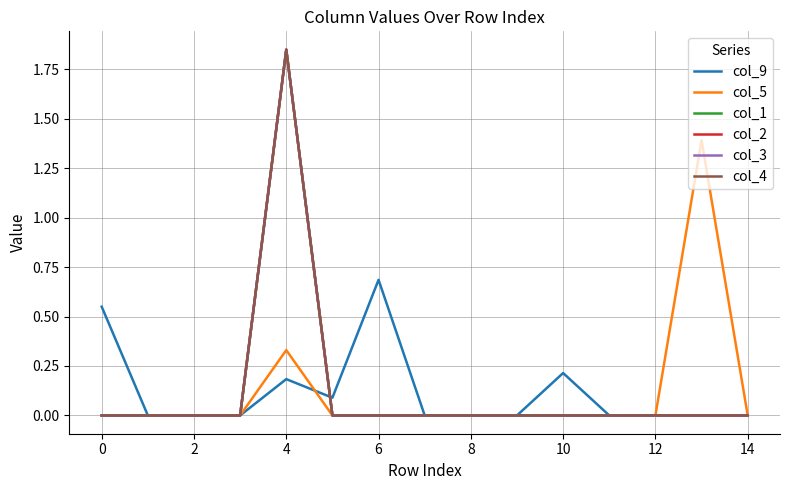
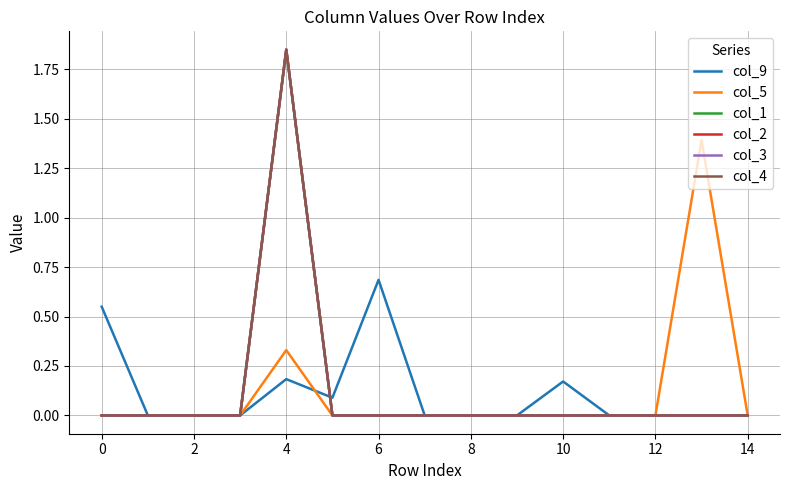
  {
    "col_9": {
      "0": 0.55,
      "4": 0.18,
      "6": 0.69,
-     "10": 0.21
+     "10": 0.17
    },
    "col_5": {
      "4": 0.33
    },
    "col_4": {
      "4": 1.85
    }
  }
